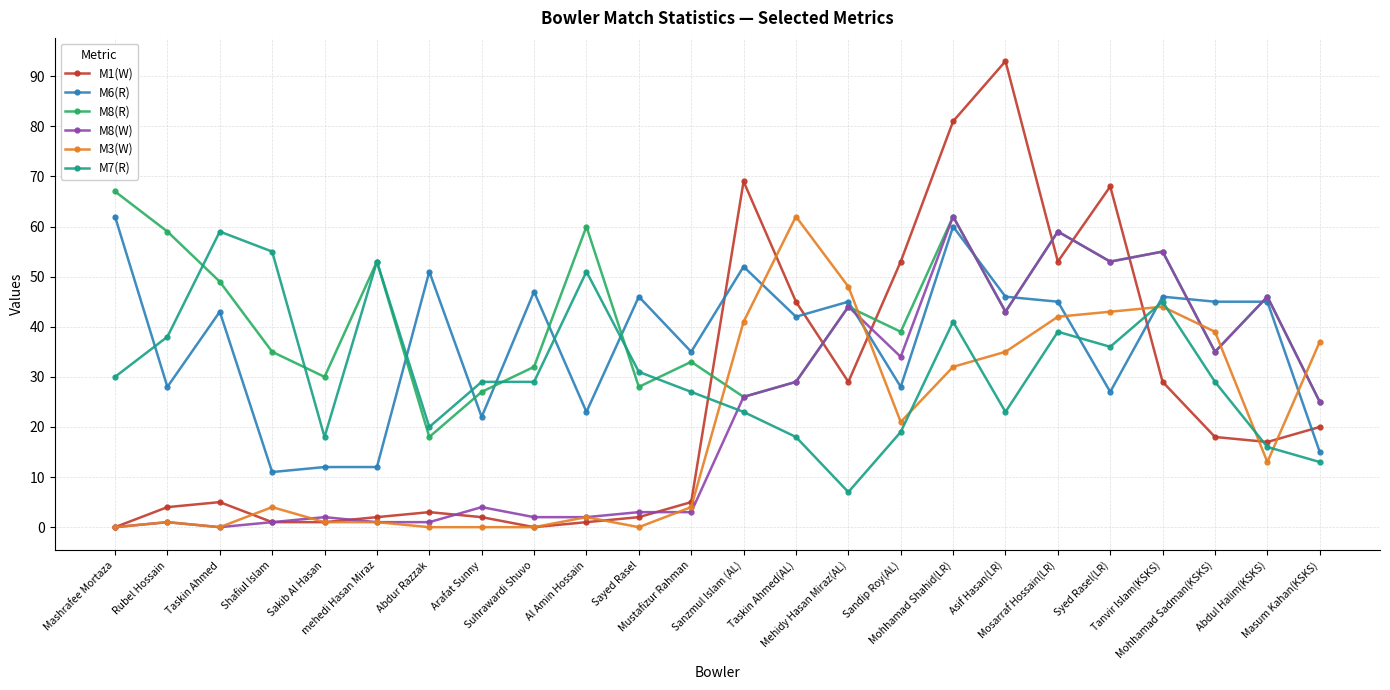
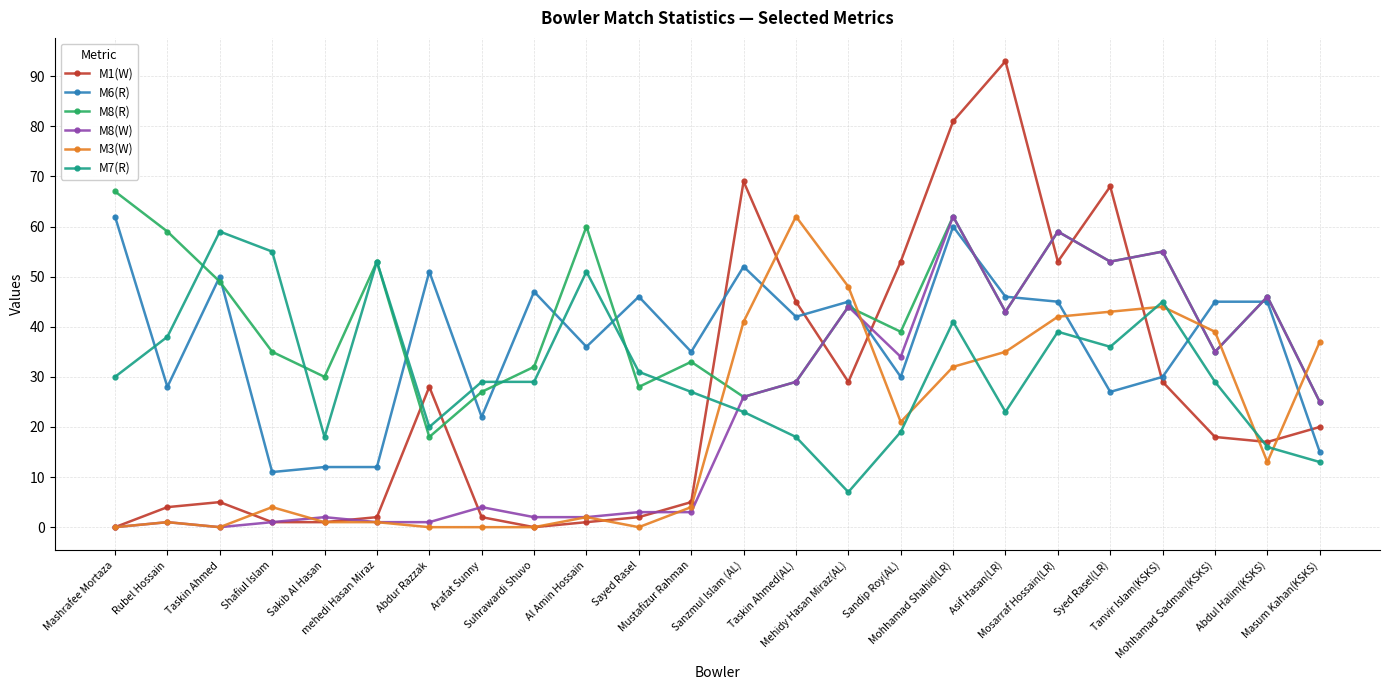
  {
    "M1(W)": {
      "Rubel Hossain": 4,
      "Taskin Ahmed": 5,
      "mehedi Hasan Miraz": 2,
-     "Abdur Razzak": 3,
+     "Abdur Razzak": 28,
      "Arafat Sunny": 2,
      "Al Amin Hossain": 1,
      "Sayed Rasel": 2,
      "Mustafizur Rahman": 5,
      "Sanzmul Islam (AL)": 69,
      "Taskin Ahmed(AL)": 45,
      "Mehidy Hasan Miraz(AL)": 29,
      "Sandip Roy(AL)": 53,
      "Mohhamad Shahid(LR)": 81,
      "Asif Hasan(LR)": 93,
      "Mosarraf Hossain(LR)": 53,
      "Syed Rasel(LR)": 68,
      "Tanvir Islam(KSKS)": 29,
      "Mohhamad Sadman(KSKS)": 18,
      "Abdul Halim(KSKS)": 17,
      "Masum Kahan(KSKS)": 20
    },
    "M6(R)": {
      "Mashrafee Mortaza": 62,
      "Rubel Hossain": 28,
-     "Taskin Ahmed": 43,
+     "Taskin Ahmed": 50,
      "Shafiul Islam": 11,
      "Sakib Al Hasan": 12,
      "mehedi Hasan Miraz": 12,
      "Abdur Razzak": 51,
      "Arafat Sunny": 22,
      "Suhrawardi Shuvo": 47,
-     "Al Amin Hossain": 23,
+     "Al Amin Hossain": 36,
      "Sayed Rasel": 46,
      "Mustafizur Rahman": 35,
      "Sanzmul Islam (AL)": 52,
      "Taskin Ahmed(AL)": 42,
      "Mehidy Hasan Miraz(AL)": 45,
-     "Sandip Roy(AL)": 28,
+     "Sandip Roy(AL)": 30,
      "Mohhamad Shahid(LR)": 60,
      "Asif Hasan(LR)": 46,
      "Mosarraf Hossain(LR)": 45,
      "Syed Rasel(LR)": 27,
-     "Tanvir Islam(KSKS)": 46,
+     "Tanvir Islam(KSKS)": 30,
      "Mohhamad Sadman(KSKS)": 45,
      "Abdul Halim(KSKS)": 45,
      "Masum Kahan(KSKS)": 15
    },
    "M8(W)": {
      "Sakib Al Hasan": 2,
      "Abdur Razzak": 1,
      "Arafat Sunny": 4,
      "Suhrawardi Shuvo": 2,
      "Sayed Rasel": 3,
      "Mustafizur Rahman": 3,
      "Sandip Roy(AL)": 34
    },
    "M3(W)": {
      "Shafiul Islam": 4,
      "Abdur Razzak": 0,
      "Arafat Sunny": 0,
      "Sayed Rasel": 0,
      "Mustafizur Rahman": 4,
      "Sanzmul Islam (AL)": 41,
      "Taskin Ahmed(AL)": 62,
      "Mehidy Hasan Miraz(AL)": 48,
      "Sandip Roy(AL)": 21,
      "Mohhamad Shahid(LR)": 32,
      "Asif Hasan(LR)": 35,
      "Mosarraf Hossain(LR)": 42,
      "Syed Rasel(LR)": 43,
      "Tanvir Islam(KSKS)": 44,
      "Mohhamad Sadman(KSKS)": 39,
      "Abdul Halim(KSKS)": 13,
      "Masum Kahan(KSKS)": 37
    }
  }
